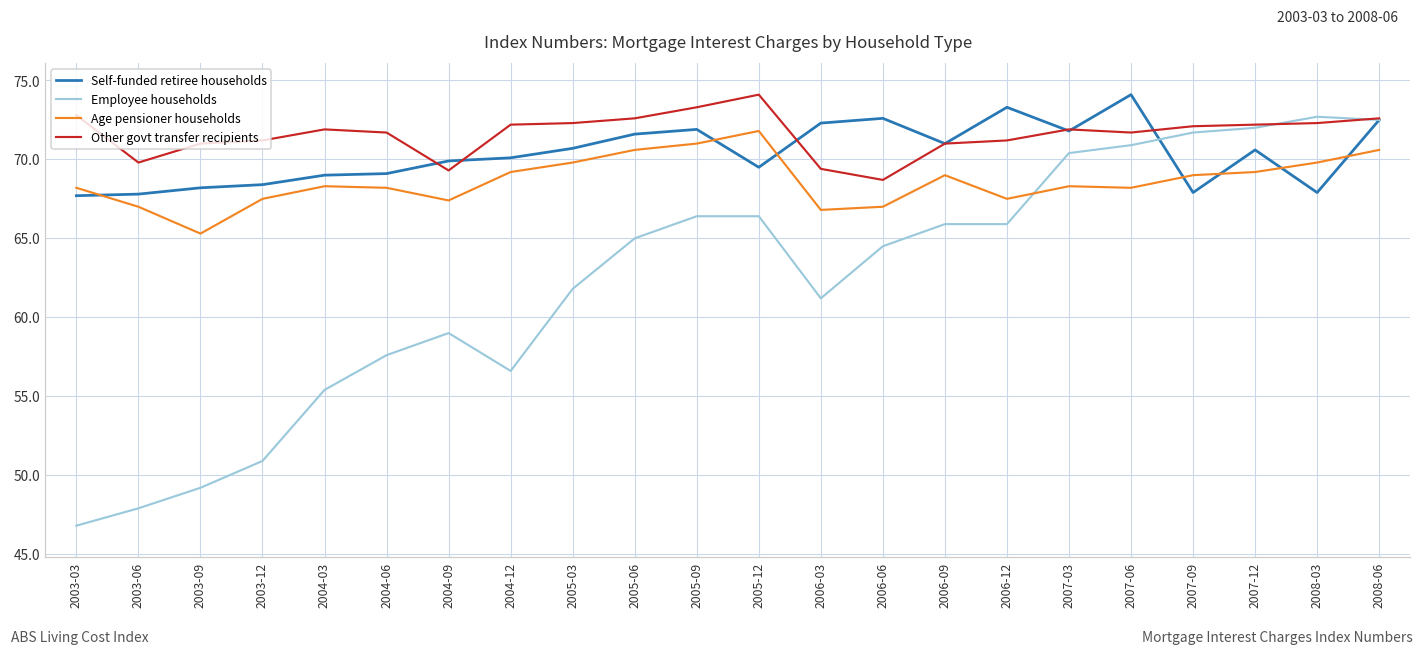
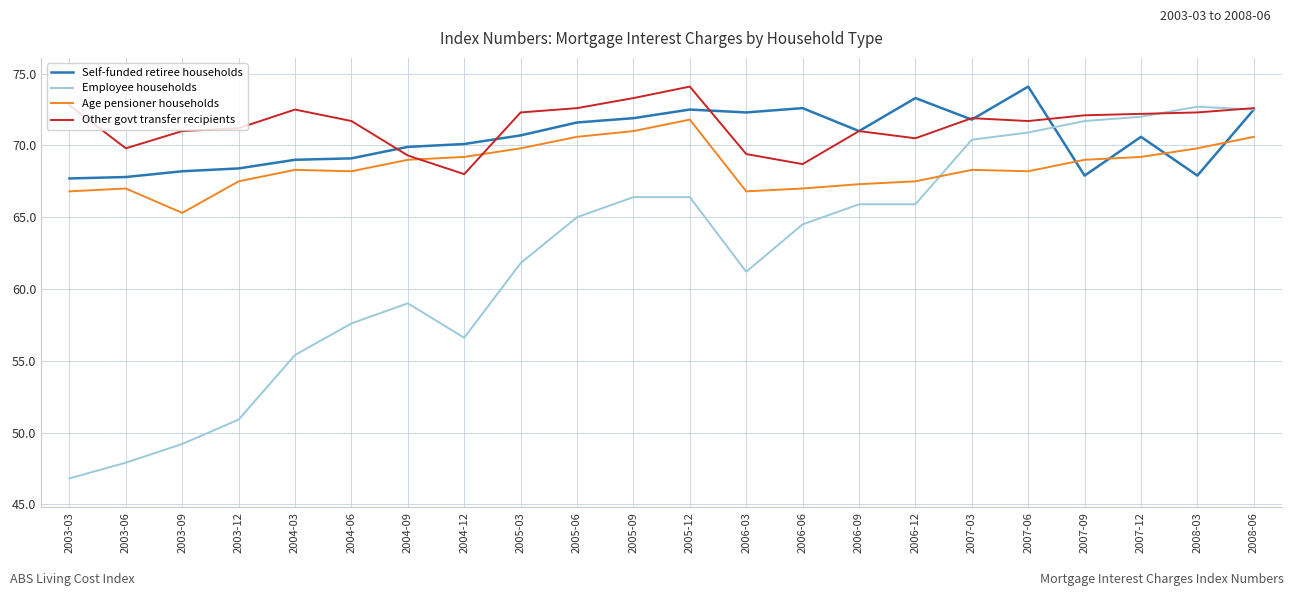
  {
    "Self-funded retiree households": {
      "2003-03": 67.7,
      "2003-06": 67.8,
      "2003-09": 68.2,
      "2003-12": 68.4,
      "2004-03": 69.0,
      "2004-06": 69.1,
      "2004-09": 69.9,
      "2004-12": 70.1,
      "2005-03": 70.7,
      "2005-06": 71.6,
      "2005-09": 71.9,
-     "2005-12": 69.5,
+     "2005-12": 72.5,
      "2006-03": 72.3,
      "2006-06": 72.6,
      "2006-12": 73.3,
      "2007-06": 74.1,
      "2007-09": 67.9,
      "2007-12": 70.6,
      "2008-03": 67.9
    },
    "Employee households": {
      "2003-03": 46.8,
      "2003-06": 47.9,
      "2003-09": 49.2,
      "2003-12": 50.9,
      "2004-03": 55.4,
      "2004-06": 57.6,
      "2004-09": 59.0,
      "2004-12": 56.6,
      "2005-03": 61.8,
      "2005-06": 65.0,
      "2005-09": 66.4,
      "2005-12": 66.4,
      "2006-03": 61.2,
      "2006-06": 64.5,
      "2006-09": 65.9,
      "2006-12": 65.9,
      "2007-03": 70.4,
      "2007-06": 70.9,
      "2007-09": 71.7,
      "2007-12": 72.0,
      "2008-03": 72.7
    },
    "Age pensioner households": {
-     "2003-03": 68.2,
+     "2003-03": 66.8,
      "2003-06": 67.0,
      "2003-09": 65.3,
      "2003-12": 67.5,
      "2004-03": 68.3,
      "2004-06": 68.2,
-     "2004-09": 67.4,
+     "2004-09": 69.0,
      "2004-12": 69.2,
      "2005-03": 69.8,
      "2005-06": 70.6,
      "2005-09": 71.0,
      "2005-12": 71.8,
      "2006-03": 66.8,
      "2006-06": 67.0,
-     "2006-09": 69.0,
+     "2006-09": 67.3,
      "2006-12": 67.5,
      "2007-03": 68.3,
      "2007-06": 68.2,
      "2007-09": 69.0,
      "2007-12": 69.2,
      "2008-03": 69.8,
      "2008-06": 70.6
    },
    "Other govt transfer recipients": {
      "2003-06": 69.8,
      "2003-09": 71.0,
-     "2004-03": 71.9,
+     "2004-03": 72.5,
      "2004-06": 71.7,
      "2004-09": 69.3,
-     "2004-12": 72.2,
+     "2004-12": 68.0,
      "2005-03": 72.3,
      "2005-06": 72.6,
      "2005-09": 73.3,
      "2005-12": 74.1,
      "2006-03": 69.4,
      "2006-06": 68.7,
-     "2006-12": 71.2,
+     "2006-12": 70.5,
      "2007-06": 71.7,
      "2007-09": 72.1,
      "2007-12": 72.2,
      "2008-03": 72.3
    }
  }
